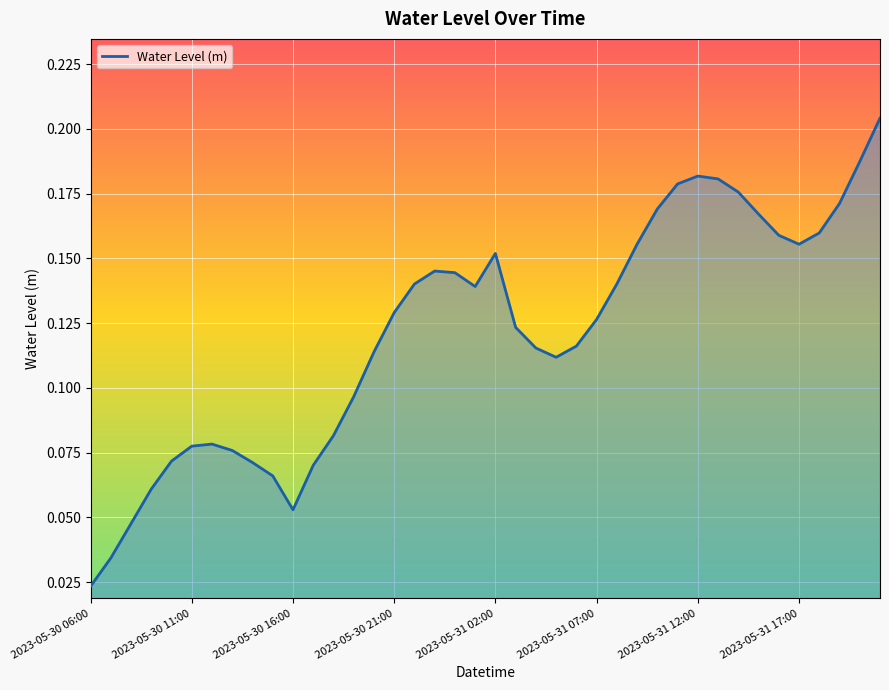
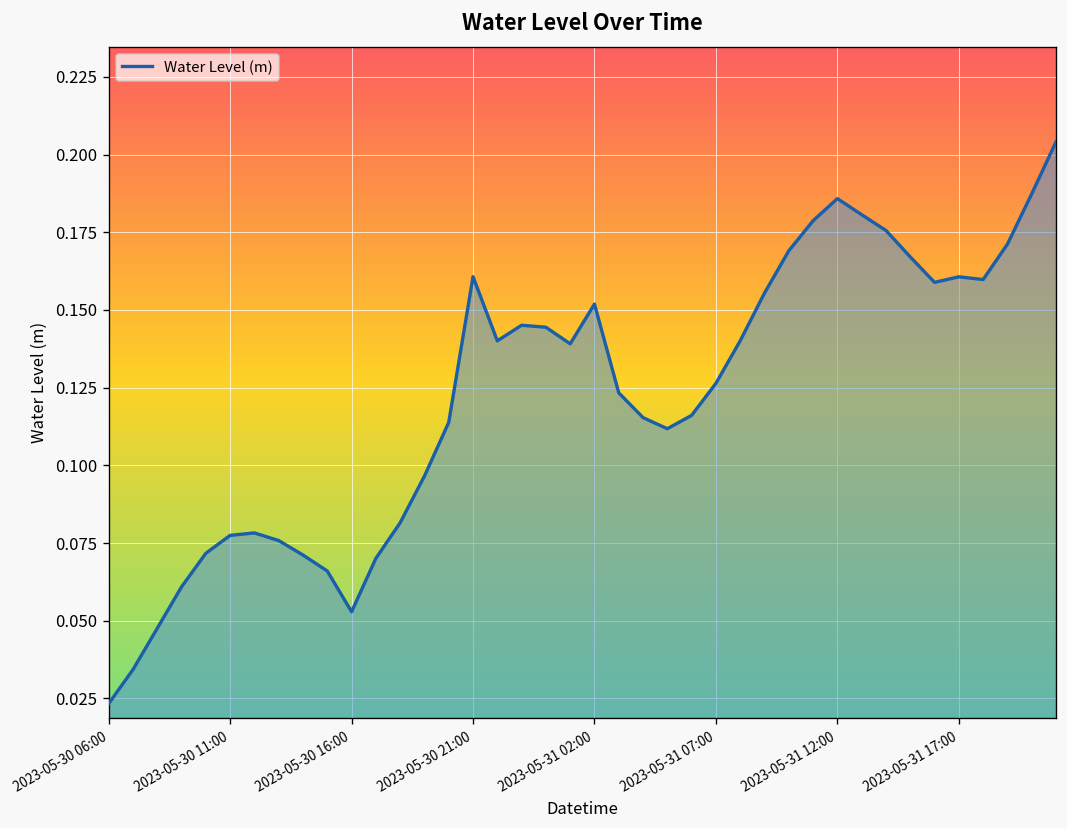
  {
    "2023-05-30 06:00": 0.023,
    "2023-05-30 11:00": 0.077,
    "2023-05-30 16:00": 0.053,
-   "2023-05-30 21:00": 0.129,
+   "2023-05-30 21:00": 0.161,
    "2023-05-31 02:00": 0.152,
    "2023-05-31 07:00": 0.126,
-   "2023-05-31 12:00": 0.182,
-   "2023-05-31 17:00": 0.155
+   "2023-05-31 12:00": 0.186,
+   "2023-05-31 17:00": 0.161
  }
